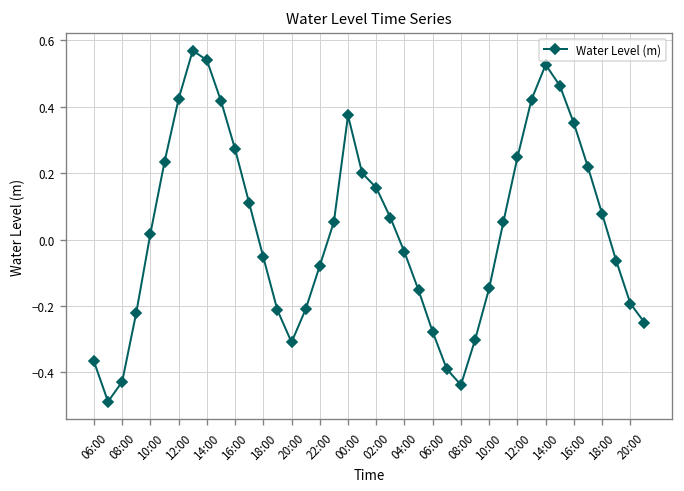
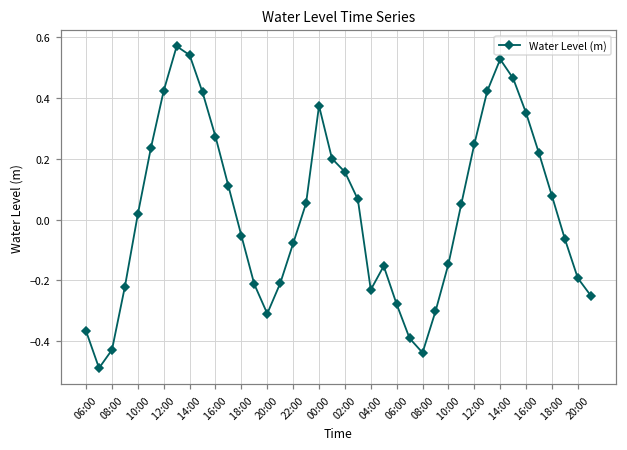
  {
    "22:00": -0.08,
    "00:00": 0.37,
    "02:00": 0.16,
-   "04:00": -0.04
+   "04:00": -0.23
  }
